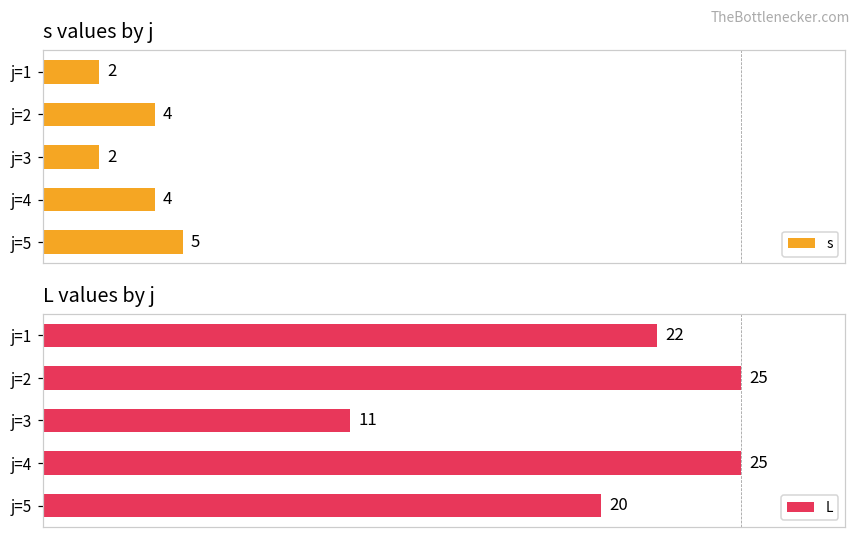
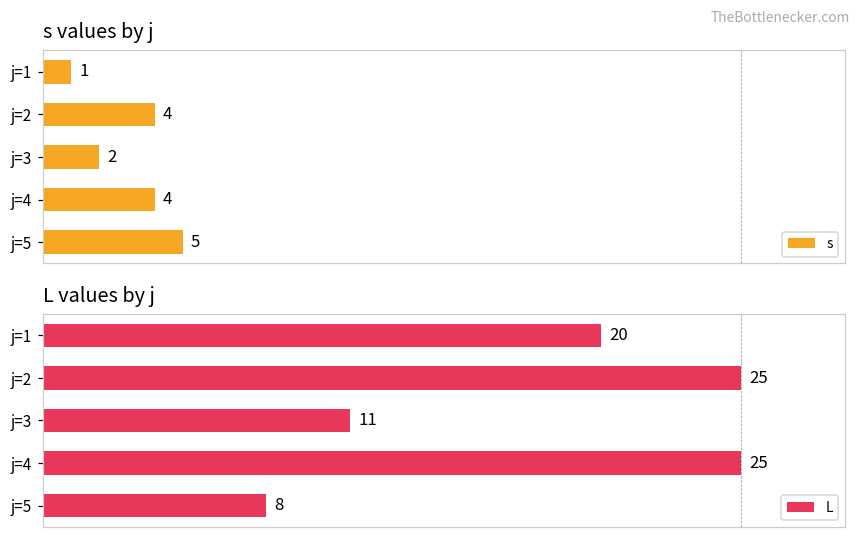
  {
    "s values by j": {
-     "j=1": 2,
+     "j=1": 1,
      "j=2": 4,
      "j=3": 2,
      "j=4": 4,
      "j=5": 5
    },
    "L values by j": {
-     "j=1": 22,
+     "j=1": 20,
      "j=2": 25,
      "j=3": 11,
      "j=4": 25,
-     "j=5": 20
+     "j=5": 8
    }
  }
